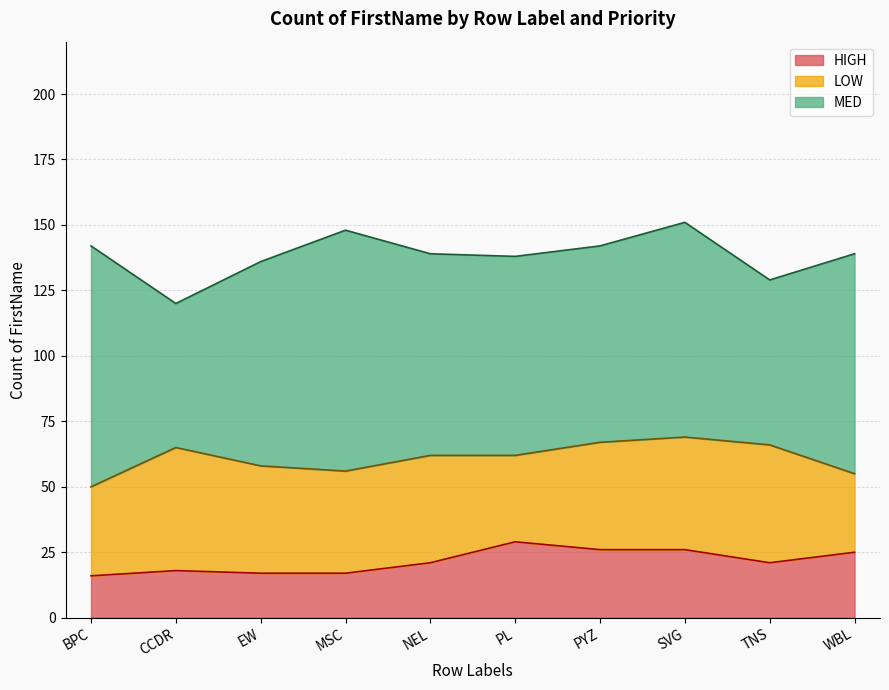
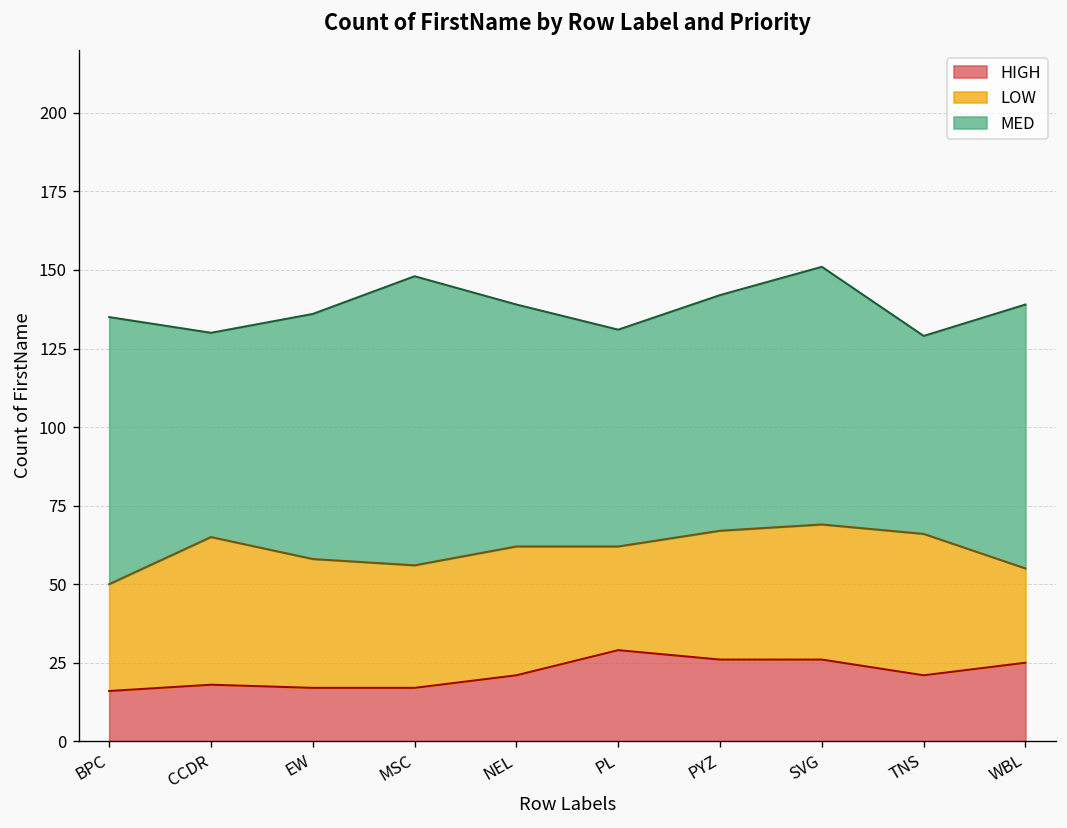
  {
    "HIGH": {
      "BPC": 16,
      "CCDR": 18,
      "EW": 17,
      "MSC": 17,
      "NEL": 21,
      "PL": 29,
      "PYZ": 26,
      "SVG": 26,
      "TNS": 21,
      "WBL": 25
    },
    "LOW": {
      "BPC": 34,
      "CCDR": 47,
      "EW": 41,
      "MSC": 39,
      "NEL": 41,
      "PL": 33,
      "PYZ": 41,
      "SVG": 43,
      "TNS": 45,
      "WBL": 30
    },
    "MED": {
-     "BPC": 92,
-     "CCDR": 55,
+     "BPC": 85,
+     "CCDR": 65,
      "EW": 78,
      "MSC": 92,
      "NEL": 77,
-     "PL": 76,
+     "PL": 69,
      "PYZ": 75,
      "SVG": 82,
      "TNS": 63,
      "WBL": 84
    }
  }
